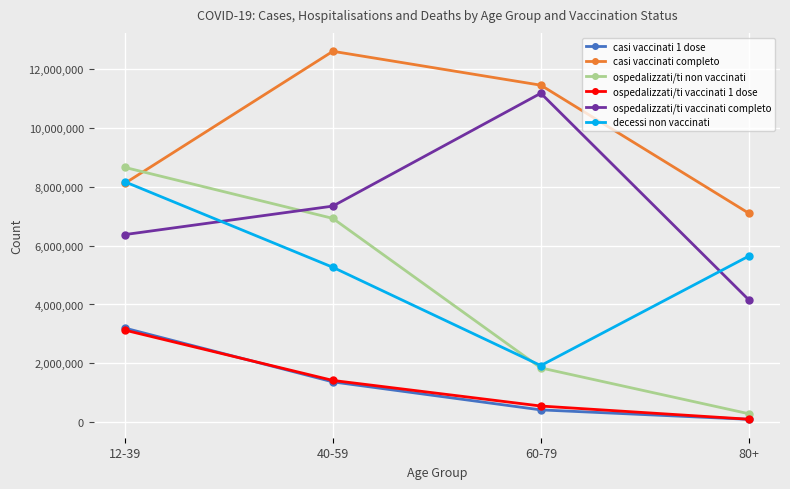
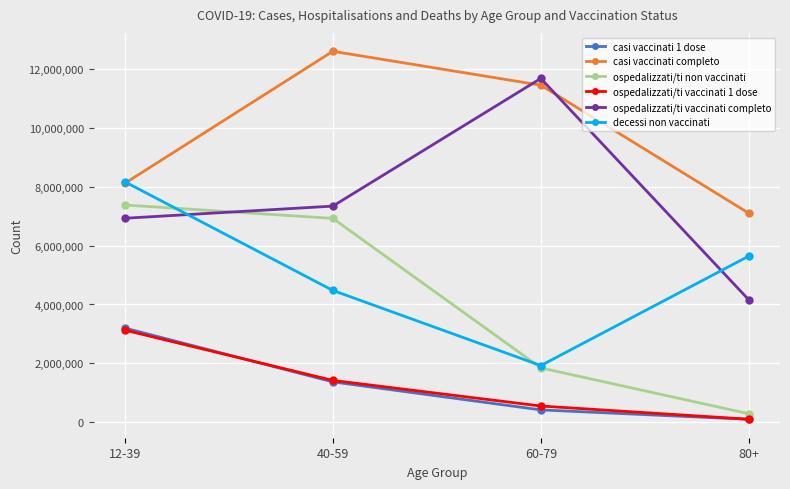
  {
    "casi vaccinati 1 dose": {
      "60-79": "400,000"
    },
    "casi vaccinati completo": {
      "40-59": "12,600,000",
      "60-79": "11,400,000",
      "80+": "7,100,000"
    },
    "ospedalizzati/ti non vaccinati": {
-     "12-39": "8,700,000",
+     "12-39": "7,400,000",
      "40-59": "6,900,000",
      "80+": "300,000"
    },
    "ospedalizzati/ti vaccinati 1 dose": {
      "60-79": "600,000"
    },
    "ospedalizzati/ti vaccinati completo": {
-     "12-39": "6,400,000",
+     "12-39": "6,900,000",
      "40-59": "7,300,000",
-     "60-79": "11,200,000",
+     "60-79": "11,700,000",
      "80+": "4,200,000"
    },
    "decessi non vaccinati": {
-     "40-59": "5,300,000",
+     "40-59": "4,500,000",
      "80+": "5,600,000"
    }
  }
